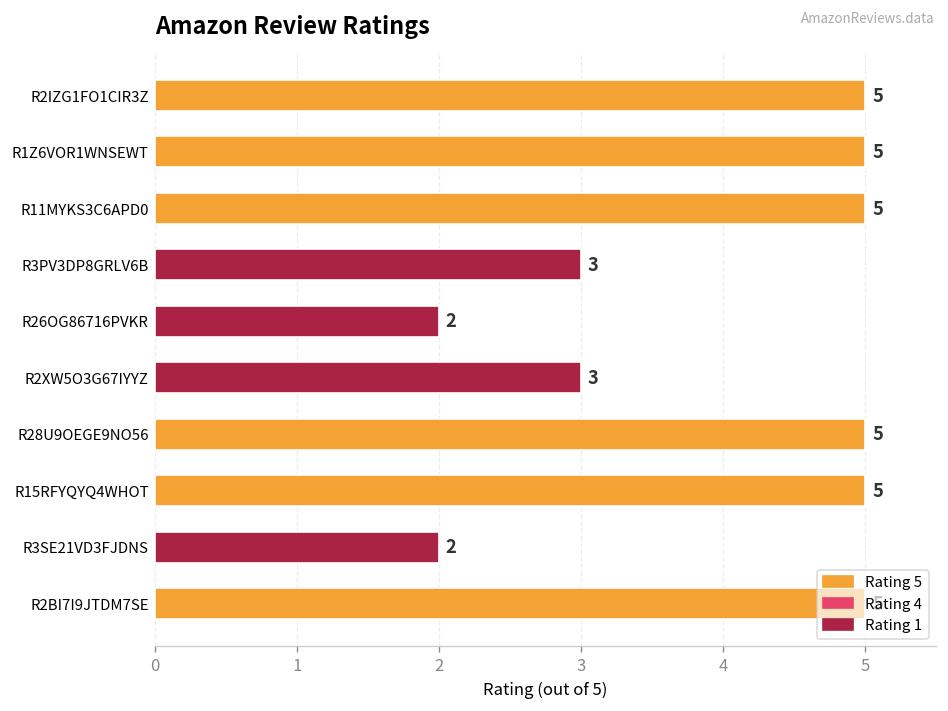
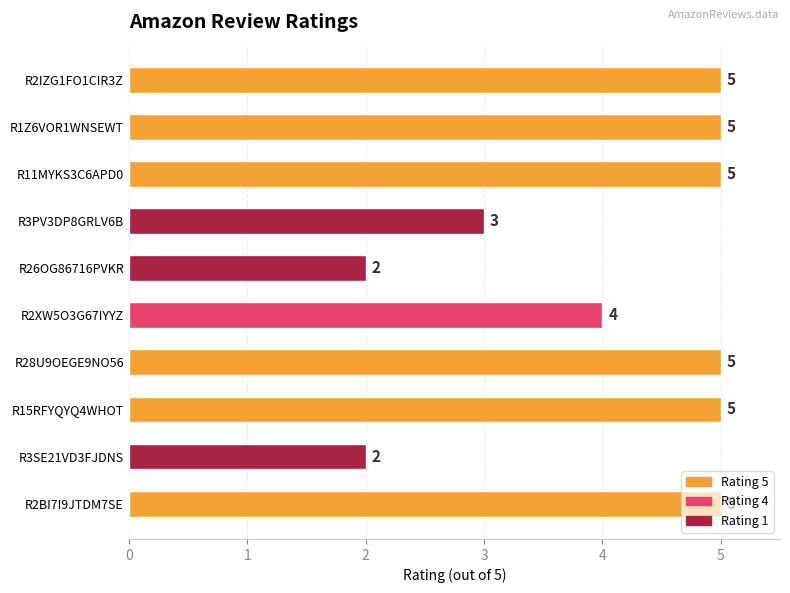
  {
    "R2IZG1FO1CIR3Z": 5,
    "R1Z6VOR1WNSEWT": 5,
    "R11MYKS3C6APD0": 5,
    "R3PV3DP8GRLV6B": 3,
    "R26OG86716PVKR": 2,
-   "R2XW5O3G67IYYZ": 3,
+   "R2XW5O3G67IYYZ": 4,
    "R28U9OEGE9NO56": 5,
    "R15RFYQYQ4WHOT": 5,
    "R3SE21VD3FJDNS": 2
  }
